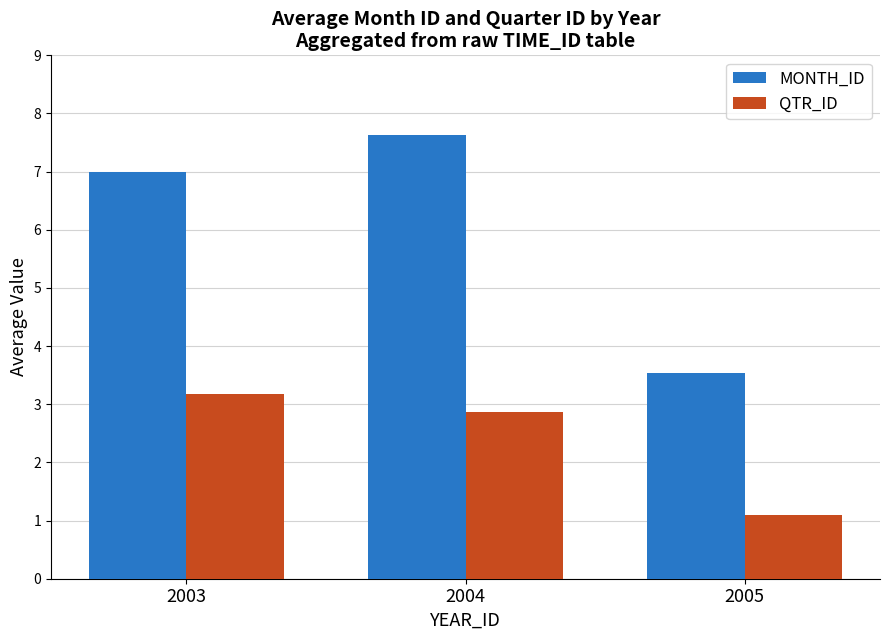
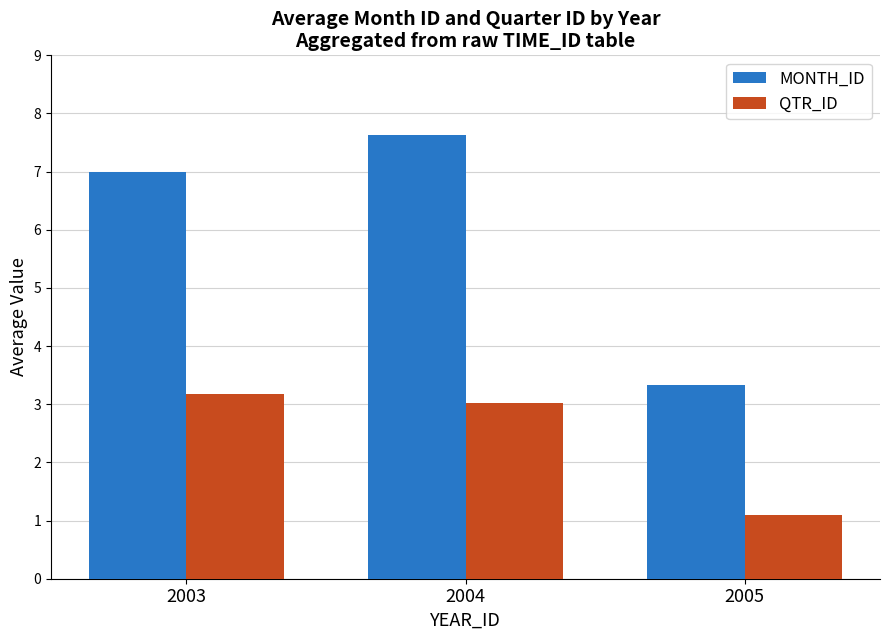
  {
    "MONTH_ID": {
      "2003": 7.0,
      "2004": 7.6,
-     "2005": 3.5
+     "2005": 3.3
    },
    "QTR_ID": {
      "2003": 3.2,
-     "2004": 2.9,
+     "2004": 3.0,
      "2005": 1.1
    }
  }
